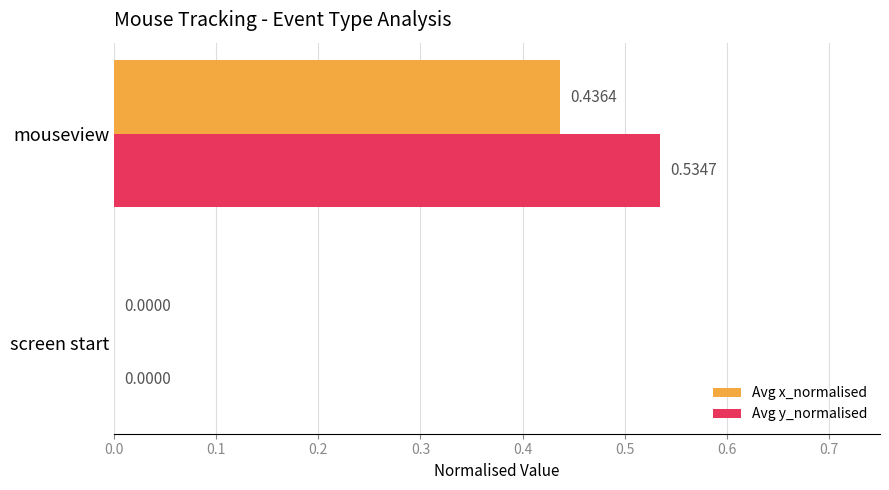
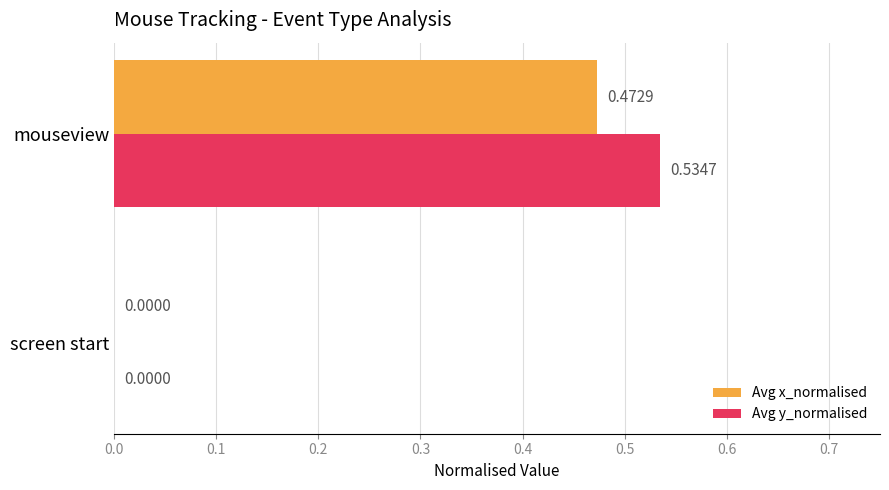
  {
    "Avg x_normalised": {
-     "mouseview": 0.4364,
+     "mouseview": 0.4729,
      "screen start": 0.0000
    },
    "Avg y_normalised": {
      "mouseview": 0.5347,
      "screen start": 0.0000
    }
  }
